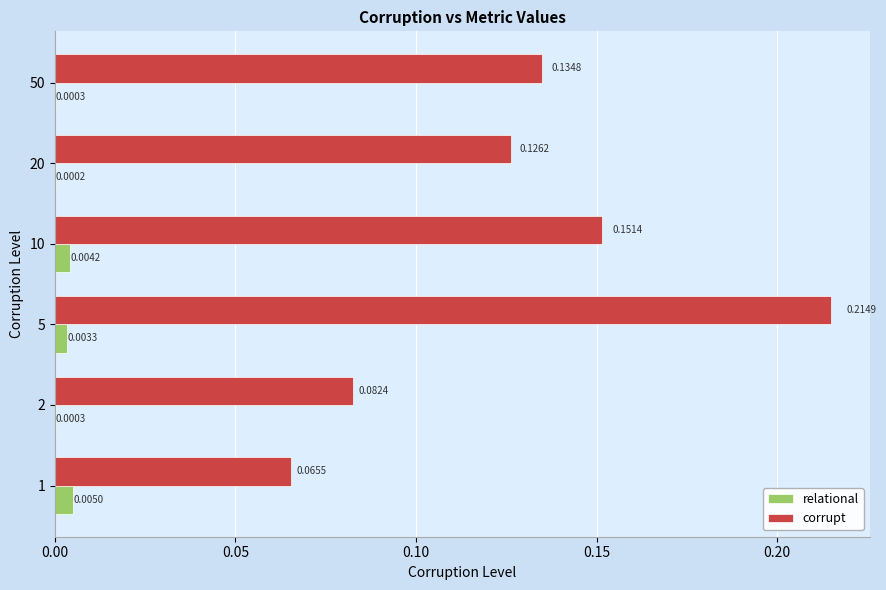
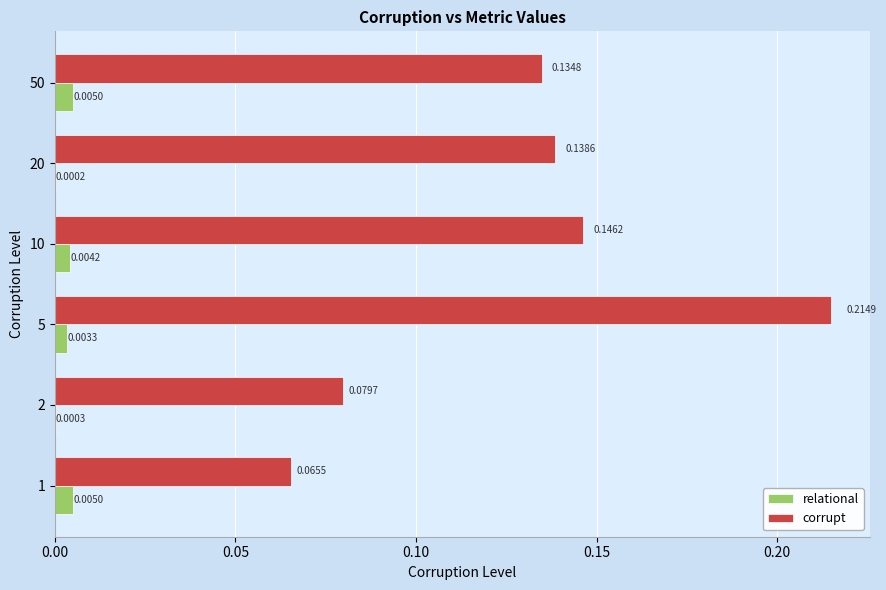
  {
    "relational": {
-     "50": 0.0003,
+     "50": 0.0050,
      "20": 0.0002,
      "10": 0.0042,
      "5": 0.0033,
      "2": 0.0003,
      "1": 0.0050
    },
    "corrupt": {
      "50": 0.1348,
-     "20": 0.1262,
-     "10": 0.1514,
+     "20": 0.1386,
+     "10": 0.1462,
      "5": 0.2149,
-     "2": 0.0824,
+     "2": 0.0797,
      "1": 0.0655
    }
  }
